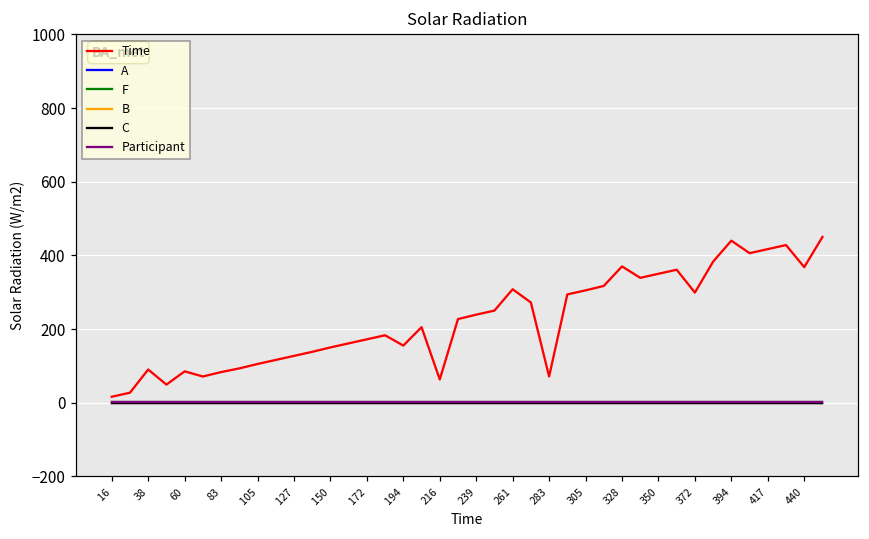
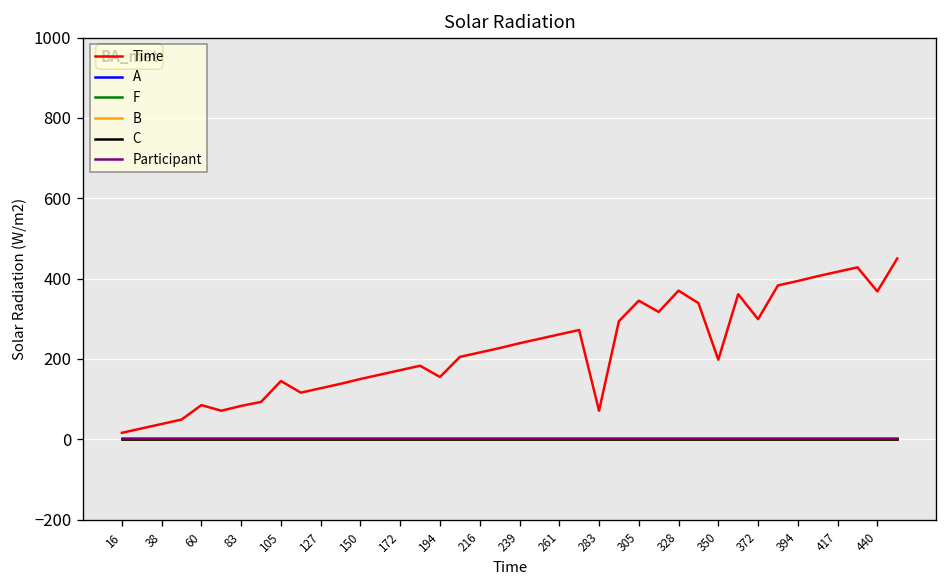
  {
    "Time": {
      "16": 20,
-     "38": 90,
+     "38": 40,
      "60": 90,
      "83": 80,
-     "105": 110,
+     "105": 150,
      "127": 130,
      "150": 150,
      "172": 170,
      "194": 160,
-     "216": 60,
+     "216": 220,
      "239": 240,
-     "261": 310,
+     "261": 260,
      "283": 70,
-     "305": 310,
+     "305": 350,
      "328": 370,
-     "350": 350,
+     "350": 200,
      "372": 300,
-     "394": 440,
+     "394": 390,
      "417": 420,
      "440": 370
    }
  }
